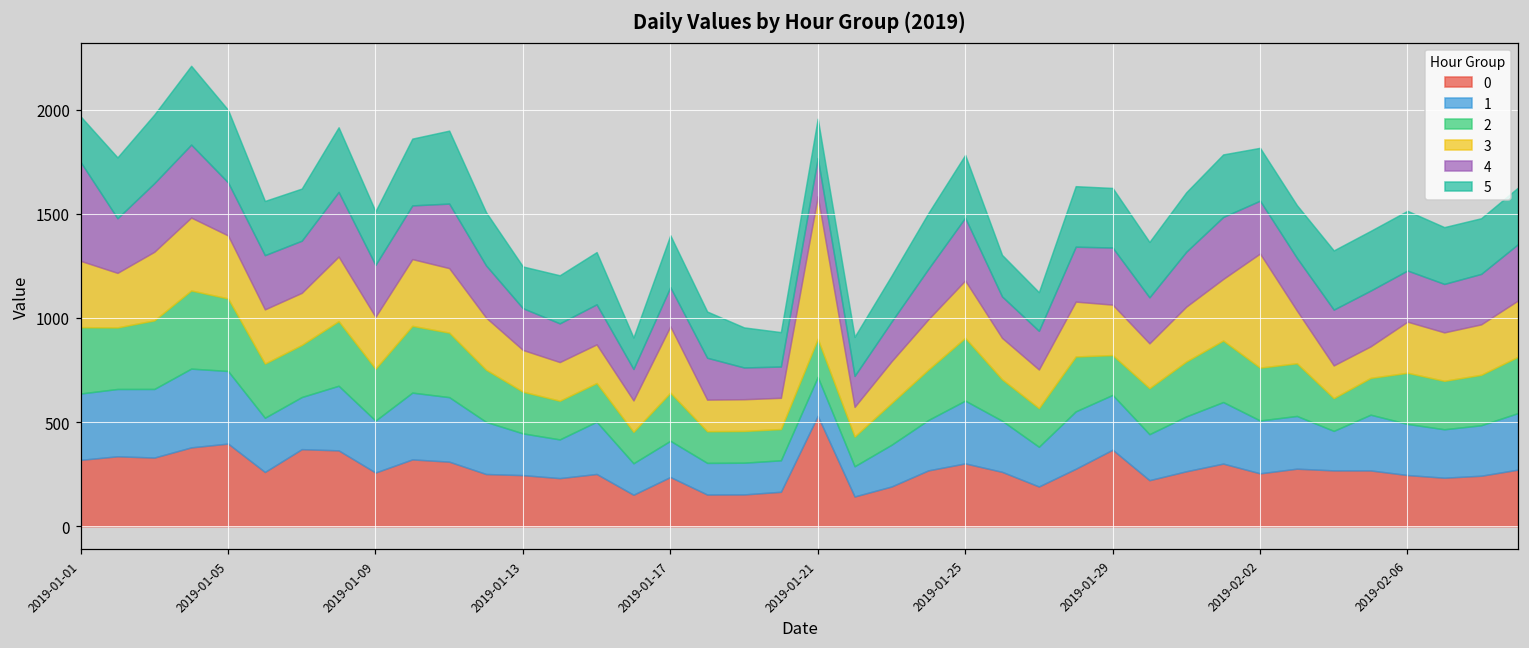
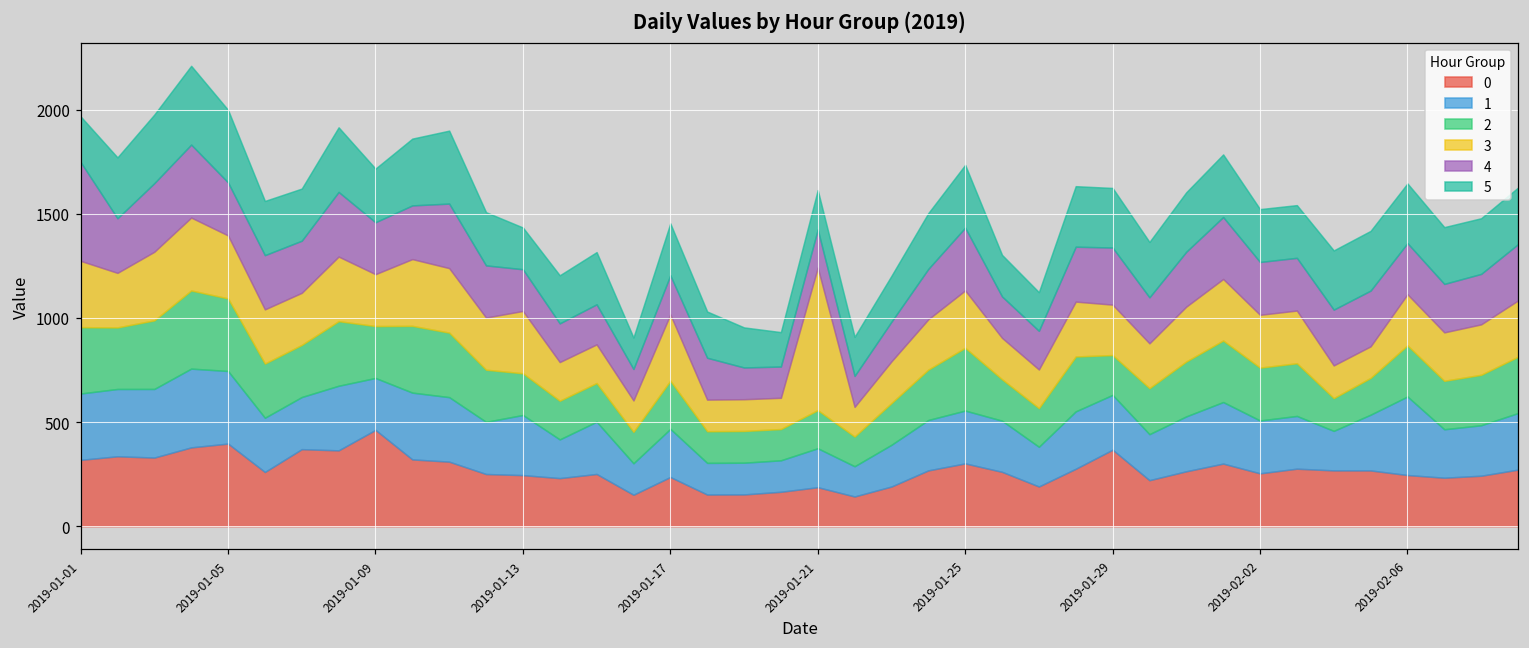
  {
    "0": {
      "2019-01-01": 320,
      "2019-01-05": 400,
-     "2019-01-09": 260,
+     "2019-01-09": 460,
      "2019-01-13": 250,
      "2019-01-17": 240,
-     "2019-01-21": 530,
+     "2019-01-21": 190,
      "2019-01-25": 300,
      "2019-01-29": 370,
      "2019-02-02": 250,
      "2019-02-06": 250
    },
    "1": {
      "2019-01-01": 320,
      "2019-01-05": 350,
      "2019-01-09": 250,
-     "2019-01-13": 200,
-     "2019-01-17": 170,
+     "2019-01-13": 290,
+     "2019-01-17": 230,
      "2019-01-21": 190,
-     "2019-01-25": 300,
+     "2019-01-25": 250,
      "2019-01-29": 260,
      "2019-02-02": 250,
-     "2019-02-06": 250
+     "2019-02-06": 380
    },
    "3": {
      "2019-01-01": 320,
      "2019-01-05": 300,
      "2019-01-09": 250,
-     "2019-01-13": 200,
+     "2019-01-13": 300,
      "2019-01-17": 320,
      "2019-01-21": 680,
      "2019-01-25": 280,
      "2019-01-29": 240,
-     "2019-02-02": 550,
+     "2019-02-02": 250,
      "2019-02-06": 250
    },
    "4": {
      "2019-01-01": 470,
      "2019-01-05": 250,
      "2019-01-09": 250,
      "2019-01-13": 200,
      "2019-01-17": 190,
      "2019-01-21": 180,
      "2019-01-25": 300,
      "2019-01-29": 270,
      "2019-02-02": 250,
      "2019-02-06": 250
    }
  }
